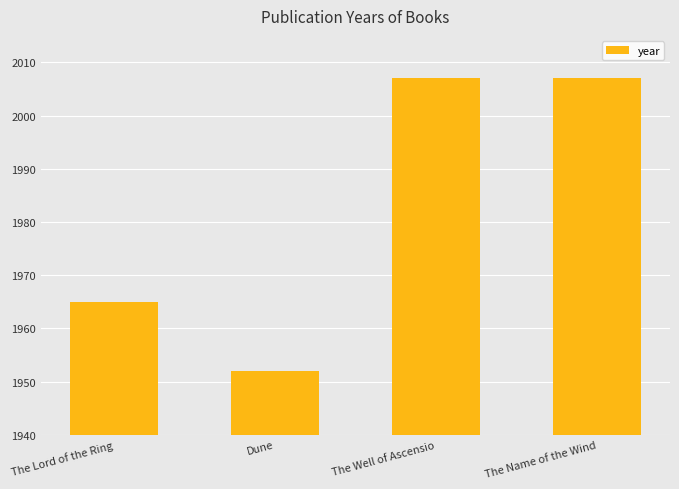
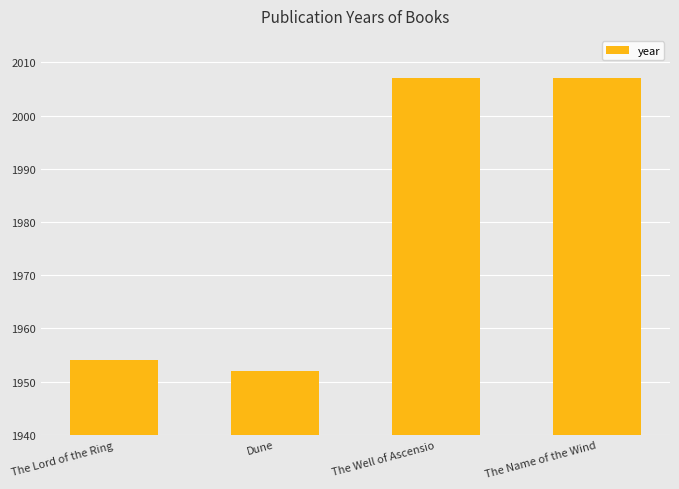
  {
-   "The Lord of the Ring": 1965,
+   "The Lord of the Ring": 1954,
    "Dune": 1952,
    "The Well of Ascensio": 2007,
    "The Name of the Wind": 2007
  }
